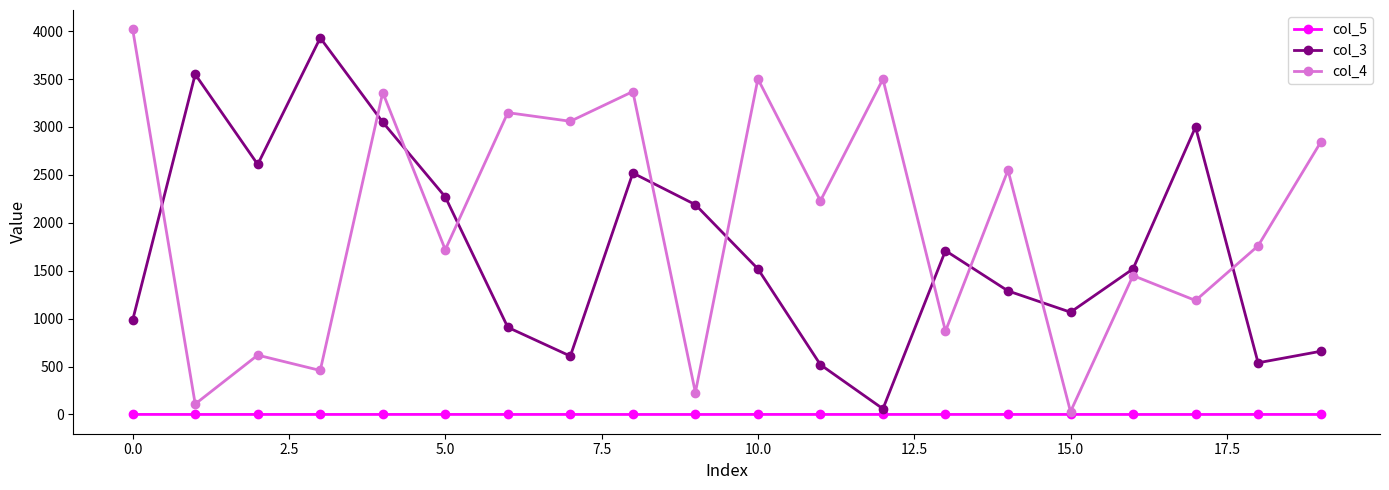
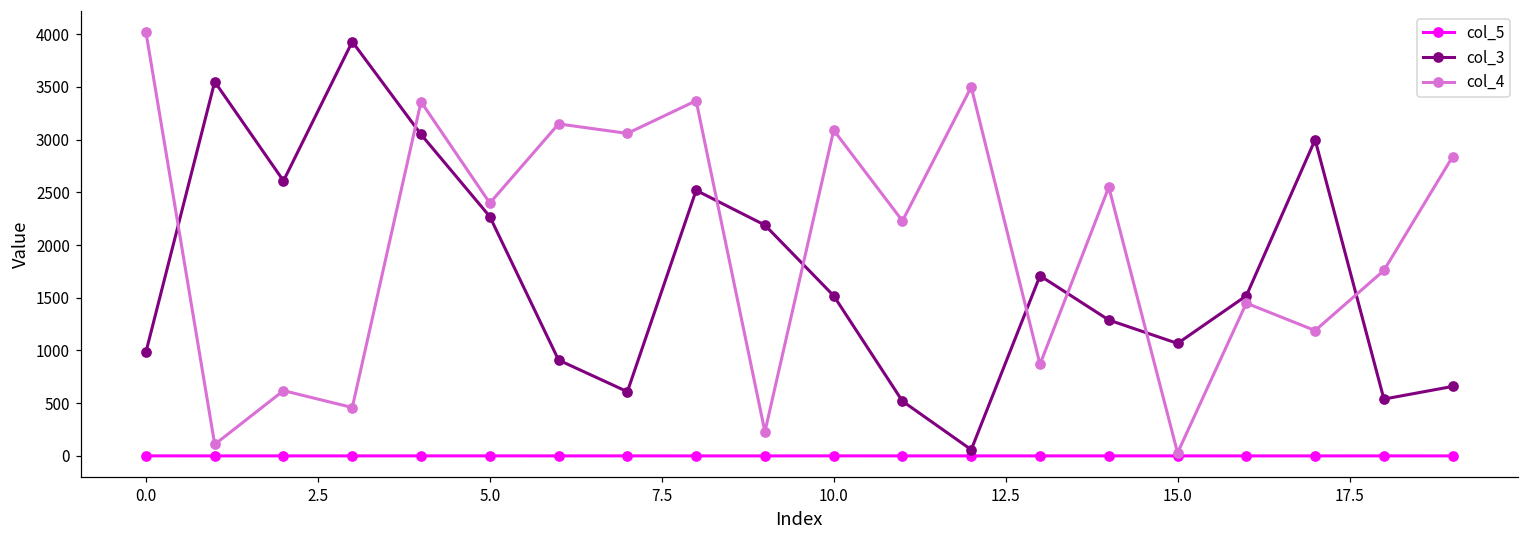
  {
    "col_5": {
      "0.0": 0,
      "5.0": 0,
      "10.0": 0,
      "15.0": 0
    },
    "col_3": {
      "0.0": 1000,
      "5.0": 2300,
      "10.0": 1500,
      "15.0": 1100
    },
    "col_4": {
      "0.0": 4000,
-     "5.0": 1700,
-     "10.0": 3500,
+     "5.0": 2400,
+     "10.0": 3100,
      "15.0": 0
    }
  }
